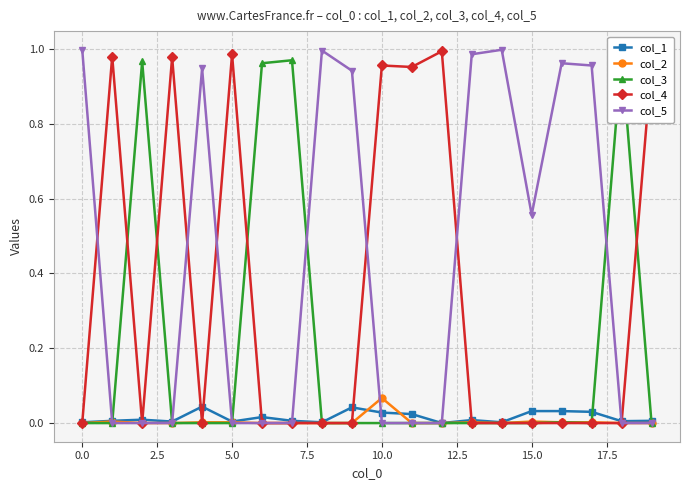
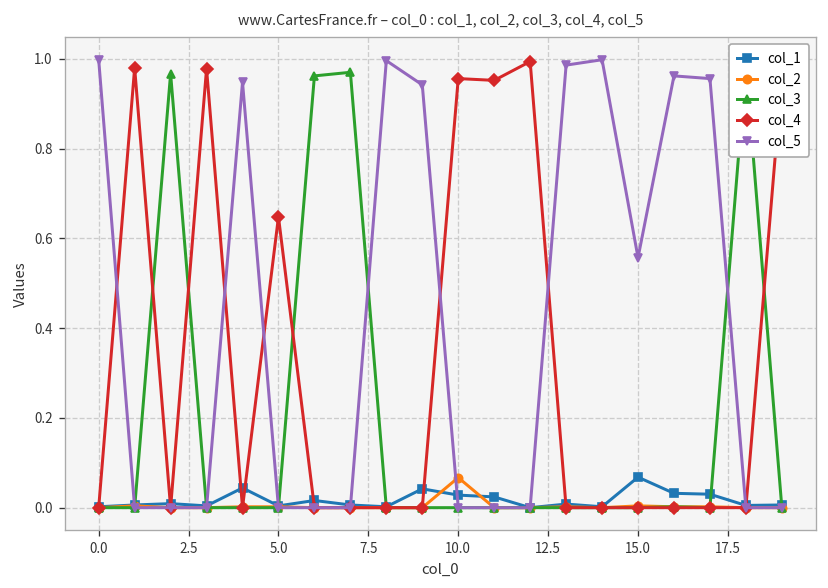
  {
    "col_1": {
      "10.0": 0.03,
-     "15.0": 0.03
+     "15.0": 0.07
    },
    "col_2": {
      "10.0": 0.07
    },
    "col_4": {
-     "5.0": 0.99,
+     "5.0": 0.65,
      "10.0": 0.96
    },
    "col_5": {
      "0.0": 1.00,
      "15.0": 0.56
    }
  }
